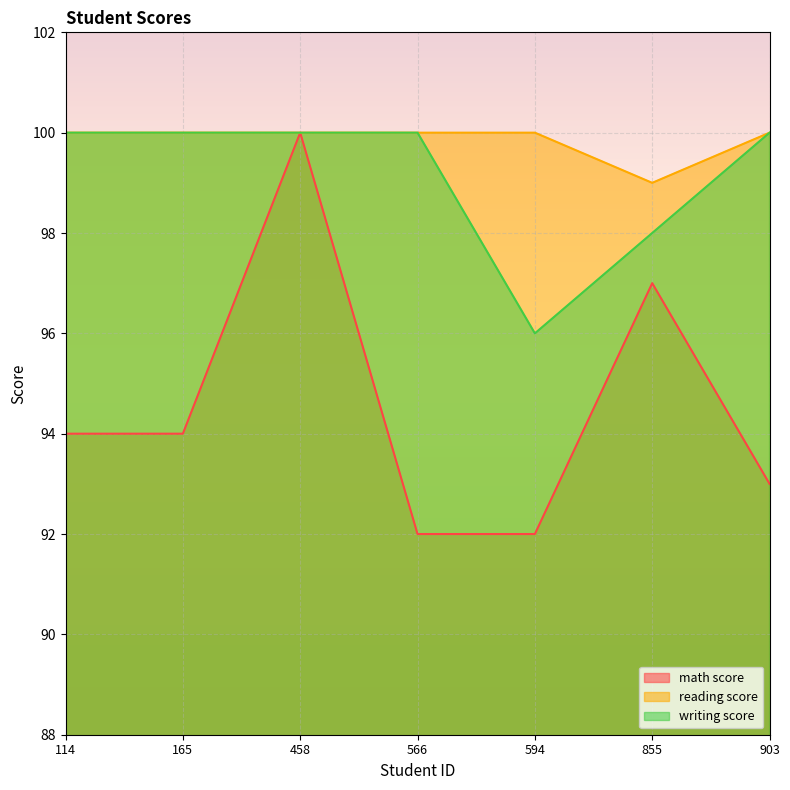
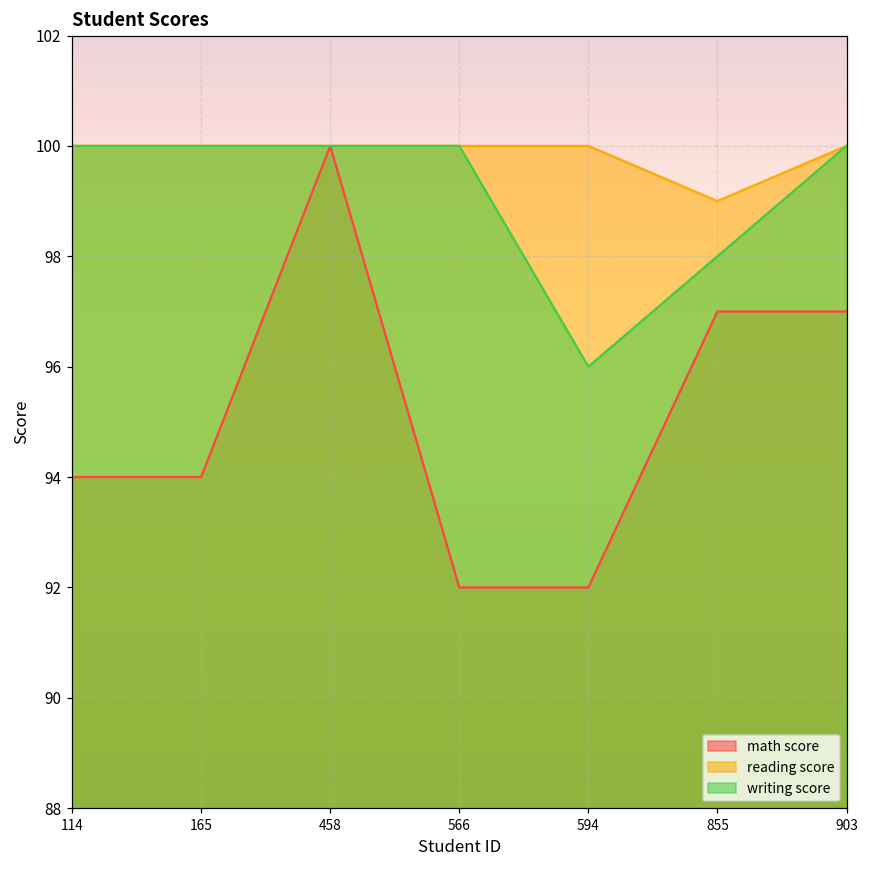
  {
    "math score": {
      "114": 94,
      "165": 94,
      "566": 92,
      "594": 92,
      "855": 97,
-     "903": 93
+     "903": 97
    },
    "reading score": {
      "594": 100,
      "855": 99
    },
    "writing score": {
      "594": 96,
      "855": 98
    }
  }
